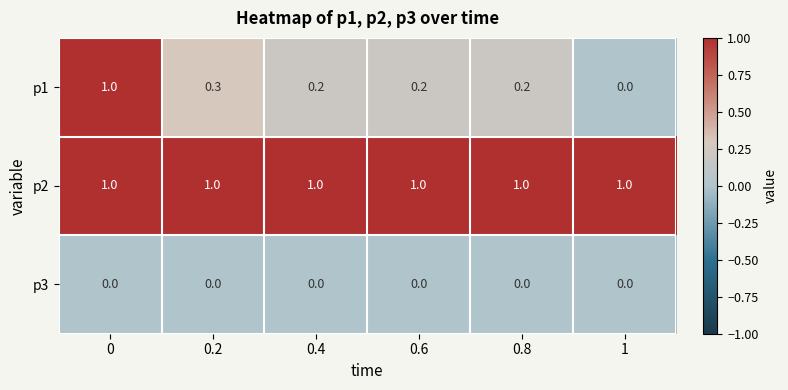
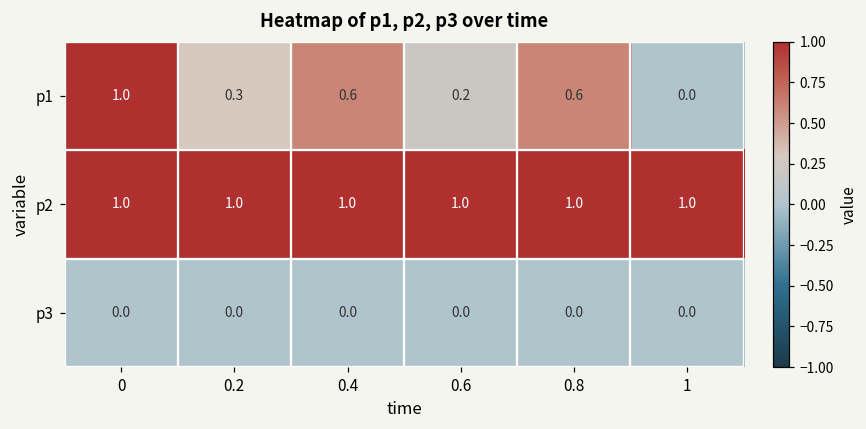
  {
    "p1": {
      "0": 1.0,
      "0.2": 0.3,
-     "0.4": 0.2,
+     "0.4": 0.6,
      "0.6": 0.2,
-     "0.8": 0.2,
+     "0.8": 0.6,
      "1": 0.0
    },
    "p2": {
      "0": 1.0,
      "0.2": 1.0,
      "0.4": 1.0,
      "0.6": 1.0,
      "0.8": 1.0,
      "1": 1.0
    },
    "p3": {
      "0": 0.0,
      "0.2": 0.0,
      "0.4": 0.0,
      "0.6": 0.0,
      "0.8": 0.0,
      "1": 0.0
    }
  }
